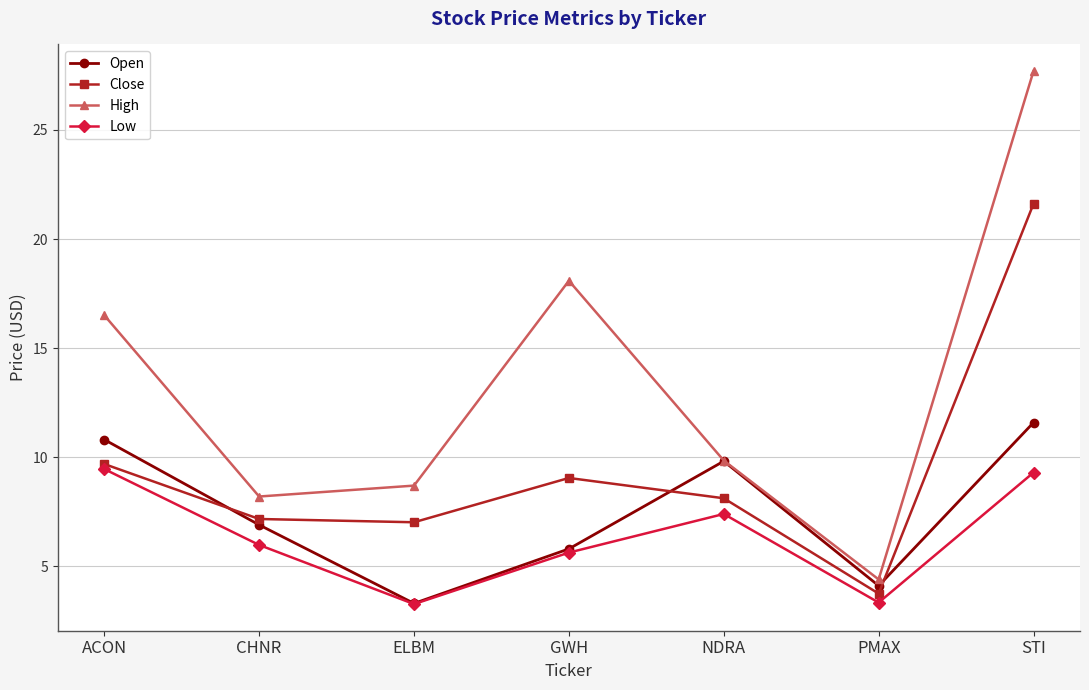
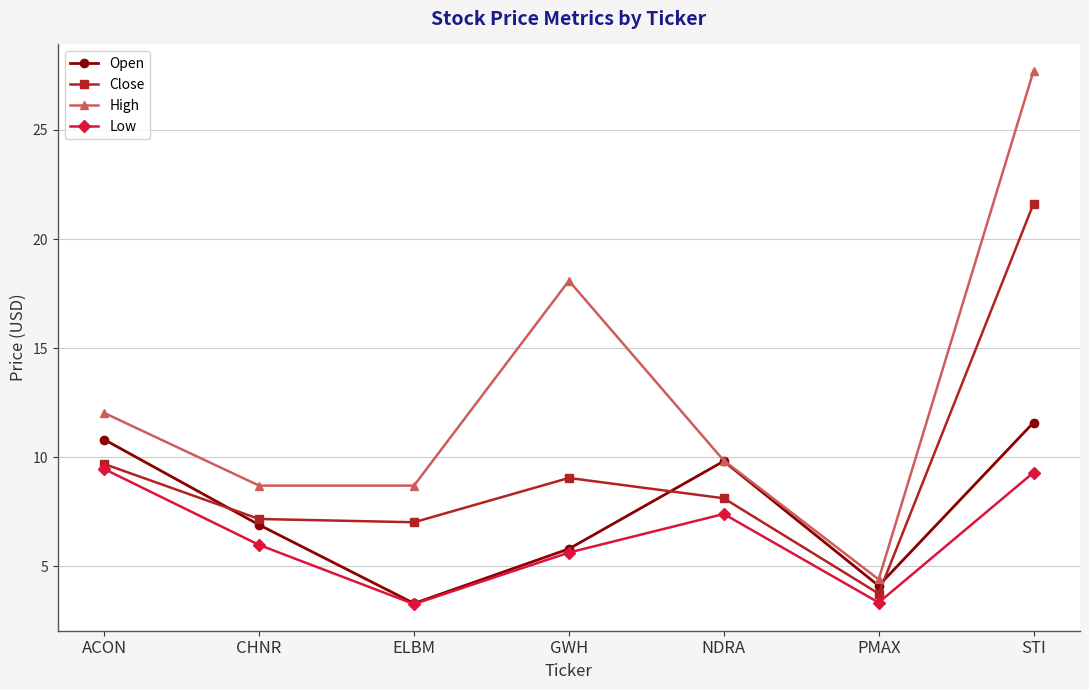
  {
    "Open": {
      "ACON": 10.8,
      "CHNR": 6.9,
      "GWH": 5.8,
      "PMAX": 4.1,
      "STI": 11.6
    },
    "High": {
-     "ACON": 16.5,
-     "CHNR": 8.2,
+     "ACON": 12.0,
+     "CHNR": 8.7,
      "ELBM": 8.7,
      "GWH": 18.1,
      "PMAX": 4.4,
      "STI": 27.7
    }
  }
